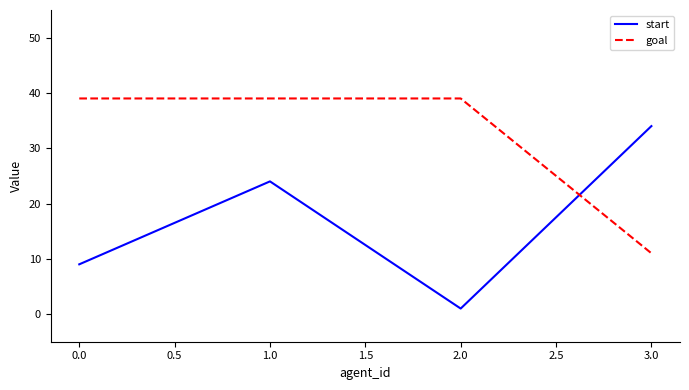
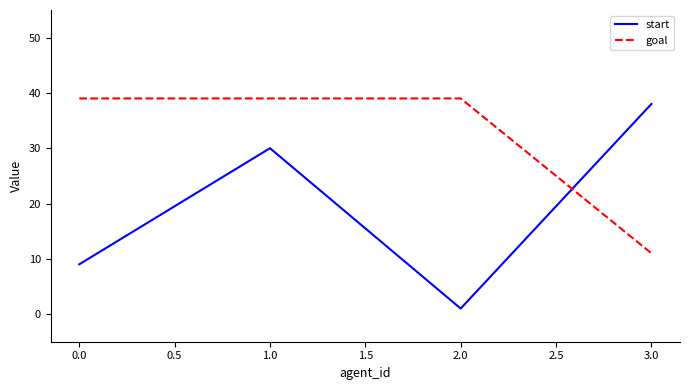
  {
    "start": {
      "0.0": 9,
-     "1.0": 24,
+     "1.0": 30,
      "2.0": 1,
-     "3.0": 34
+     "3.0": 38
    },
    "goal": {
      "0.0": 39,
      "1.0": 39,
      "2.0": 39,
      "3.0": 11
    }
  }
